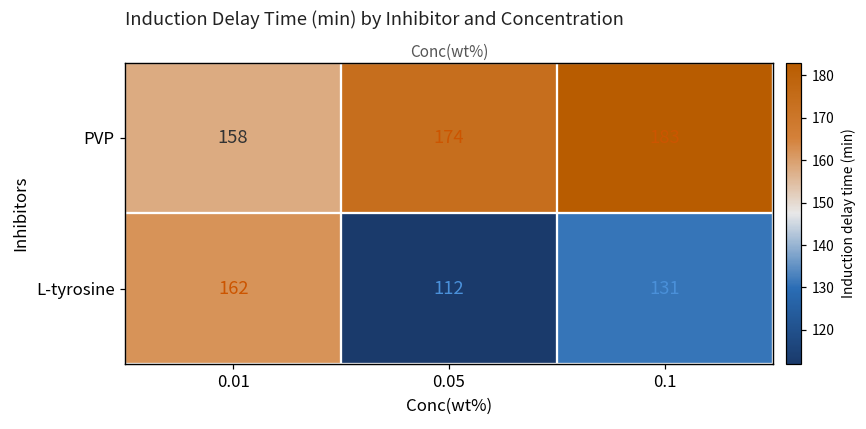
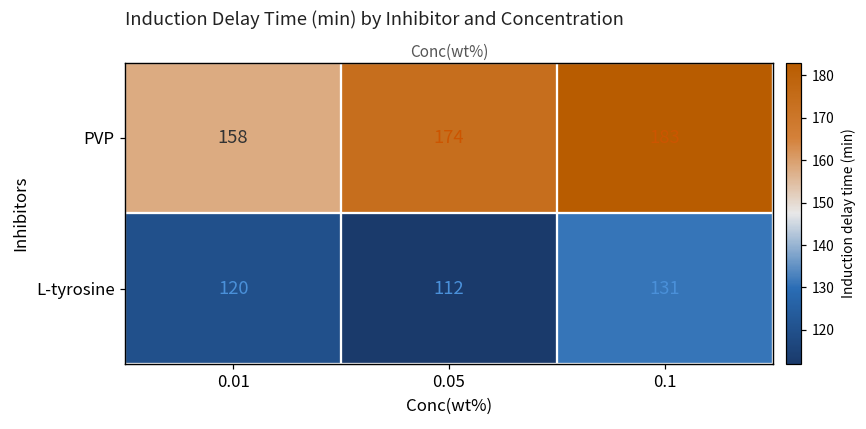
  {
    "PVP": {
      "0.01": 158
    },
    "L-tyrosine": {
-     "0.01": 162,
+     "0.01": 120,
      "0.05": 112
    }
  }
